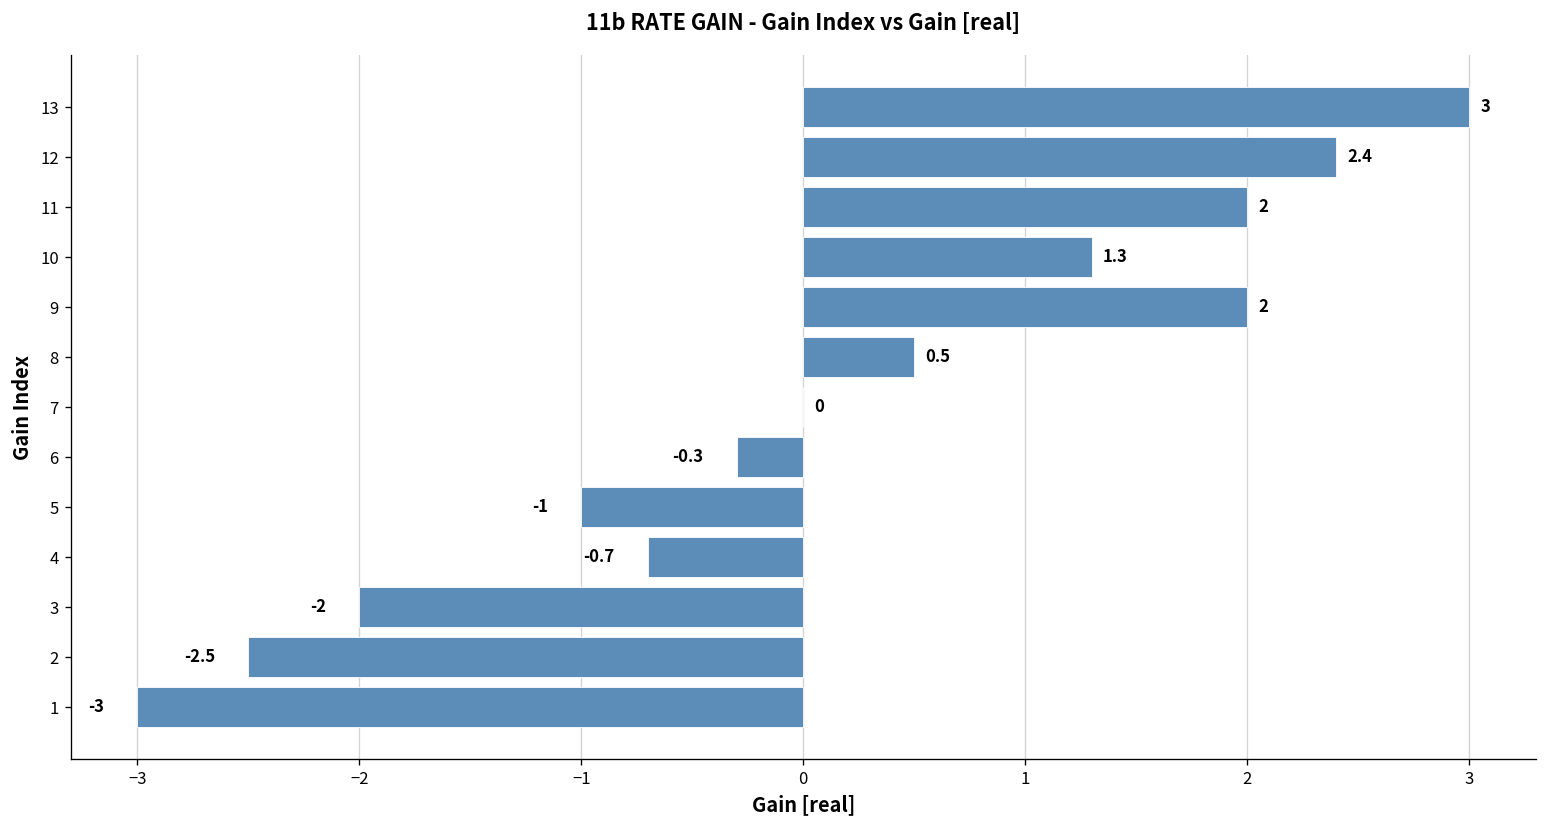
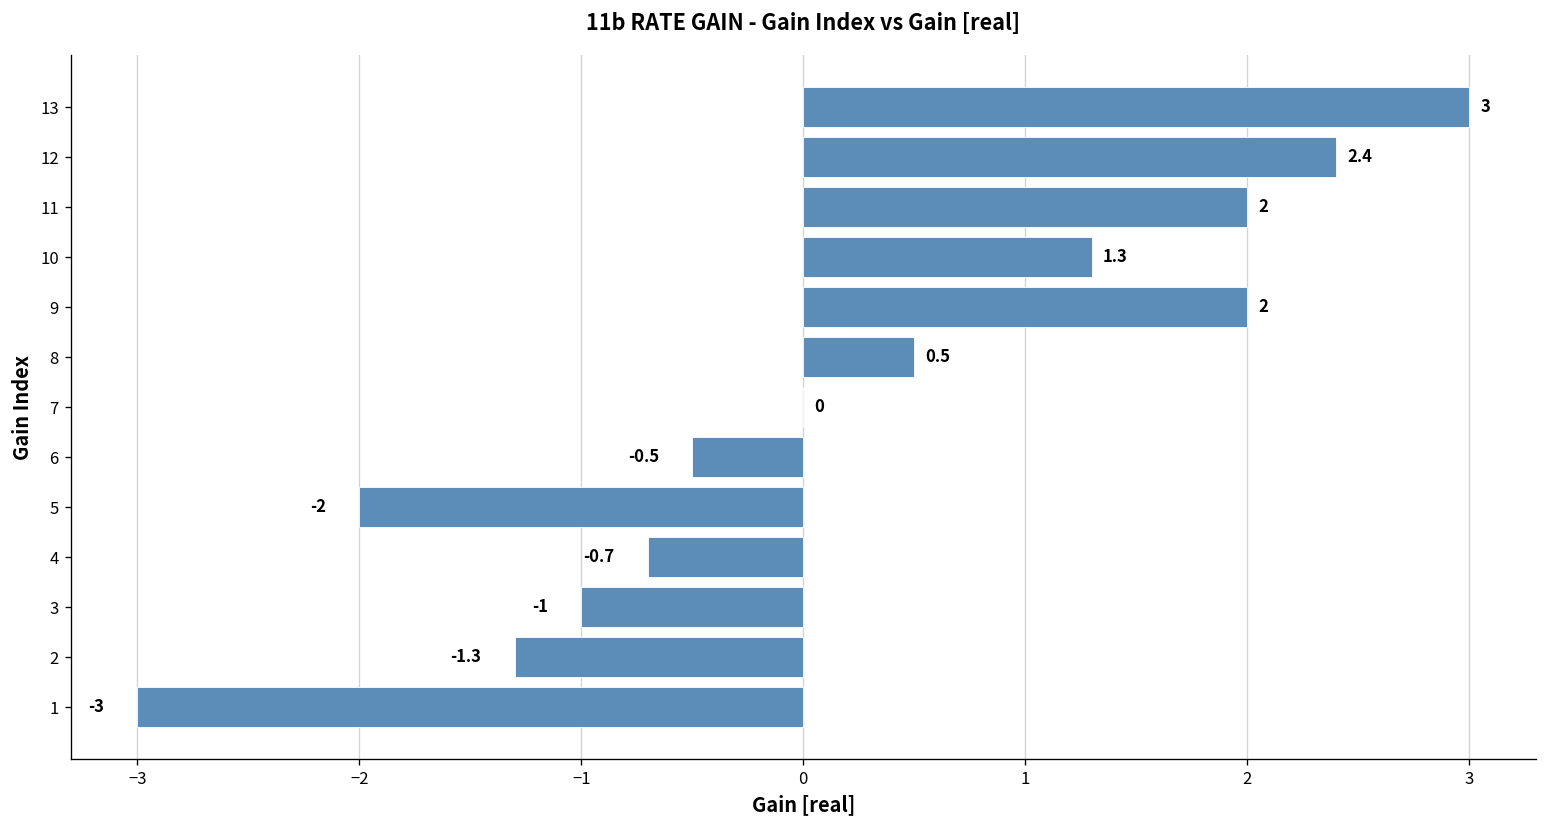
  {
    "13": 3,
    "12": 2.4,
    "11": 2,
    "10": 1.3,
    "9": 2,
    "8": 0.5,
    "7": 0,
-   "6": -0.3,
-   "5": -1,
-   "3": -2,
-   "2": -2.5
+   "6": -0.5,
+   "5": -2,
+   "3": -1,
+   "2": -1.3
  }
